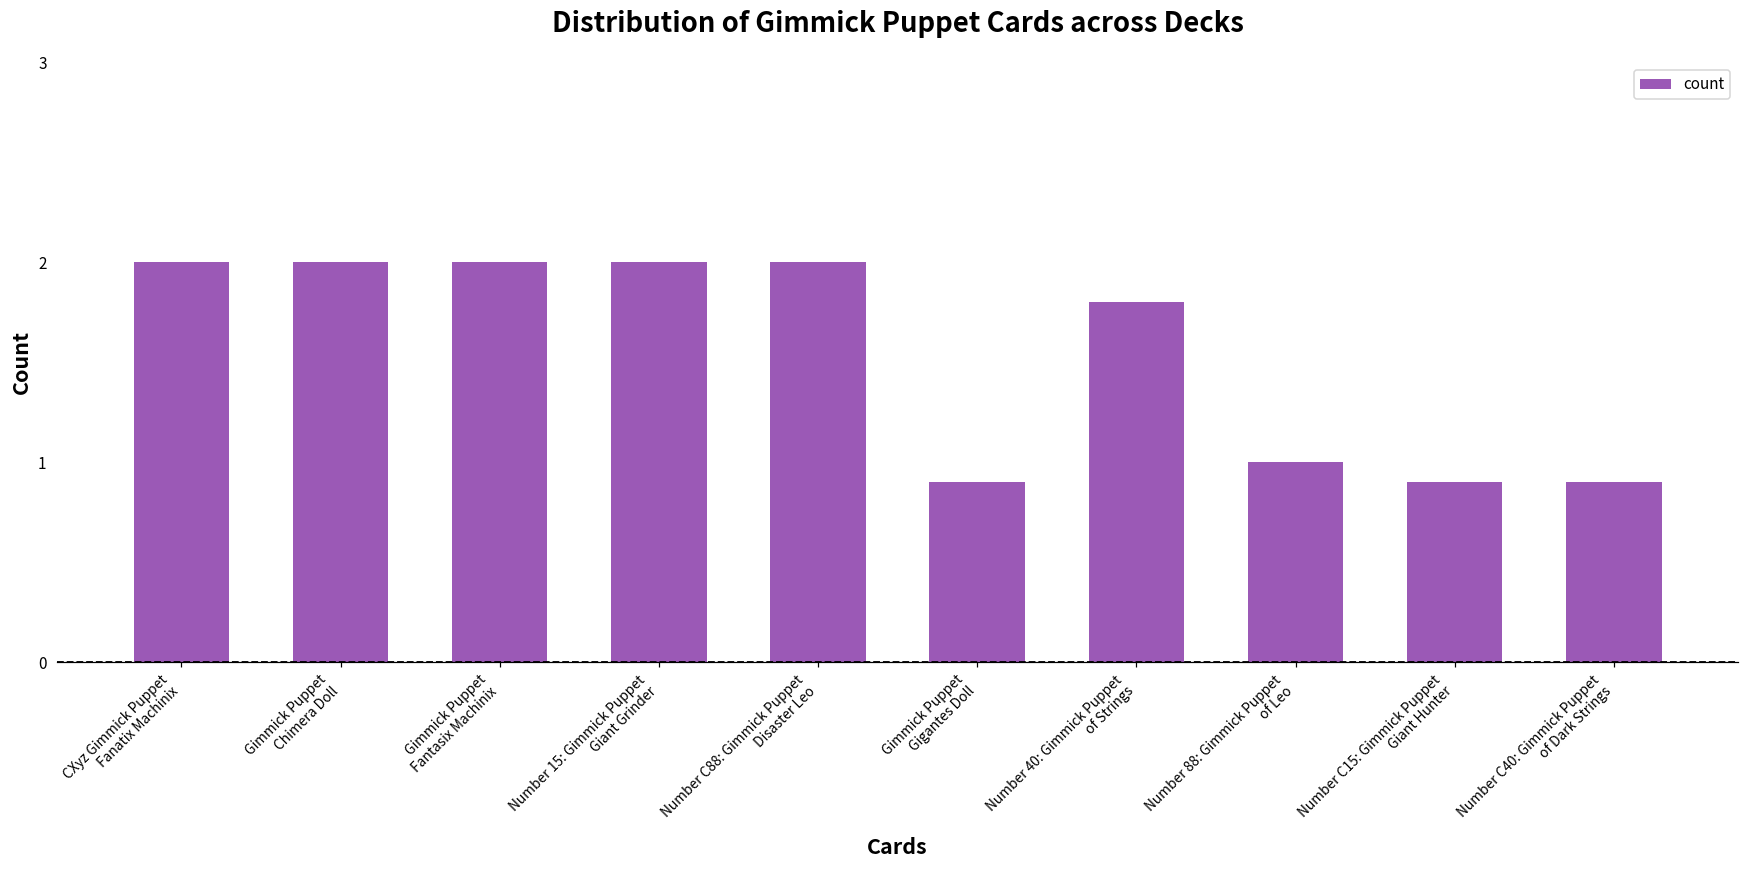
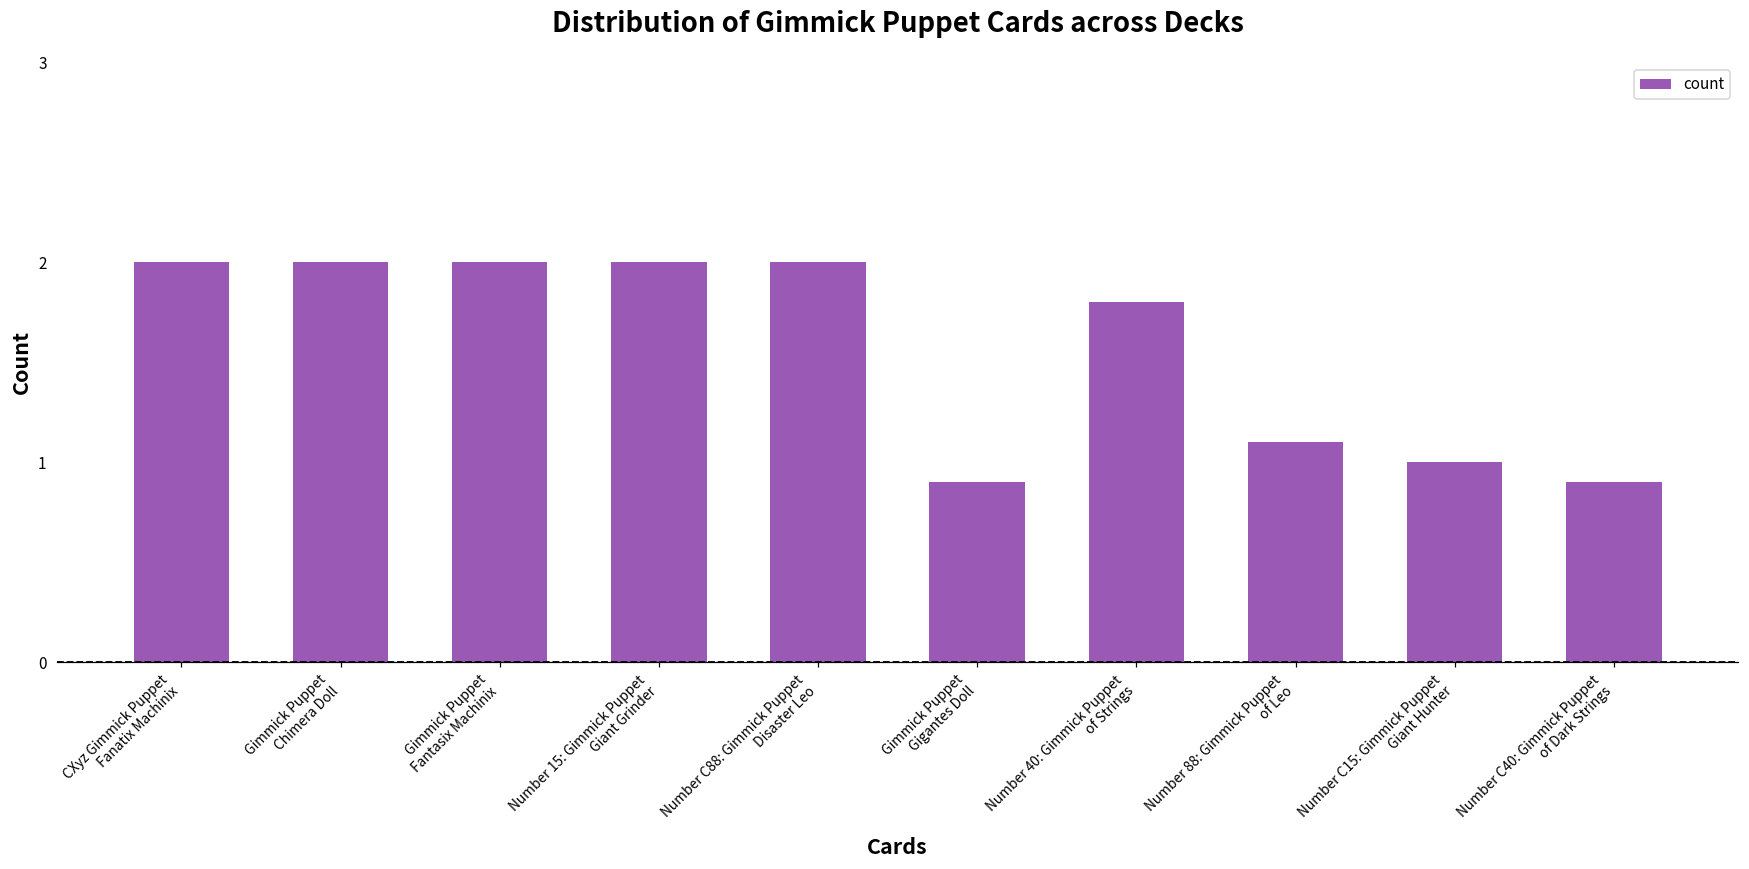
  {
    "CXyz Gimmick Puppet Fanatix Machinix": 2.0,
    "Gimmick Puppet Chimera Doll": 2.0,
    "Gimmick Puppet Fantasix Machinix": 2.0,
    "Number 15: Gimmick Puppet Giant Grinder": 2.0,
    "Number C88: Gimmick Puppet Disaster Leo": 2.0,
    "Gimmick Puppet Gigantes Doll": 0.9,
    "Number 40: Gimmick Puppet of Strings": 1.8,
-   "Number 88: Gimmick Puppet of Leo": 1.0,
-   "Number C15: Gimmick Puppet Giant Hunter": 0.9,
+   "Number 88: Gimmick Puppet of Leo": 1.1,
+   "Number C15: Gimmick Puppet Giant Hunter": 1.0,
    "Number C40: Gimmick Puppet of Dark Strings": 0.9
  }
